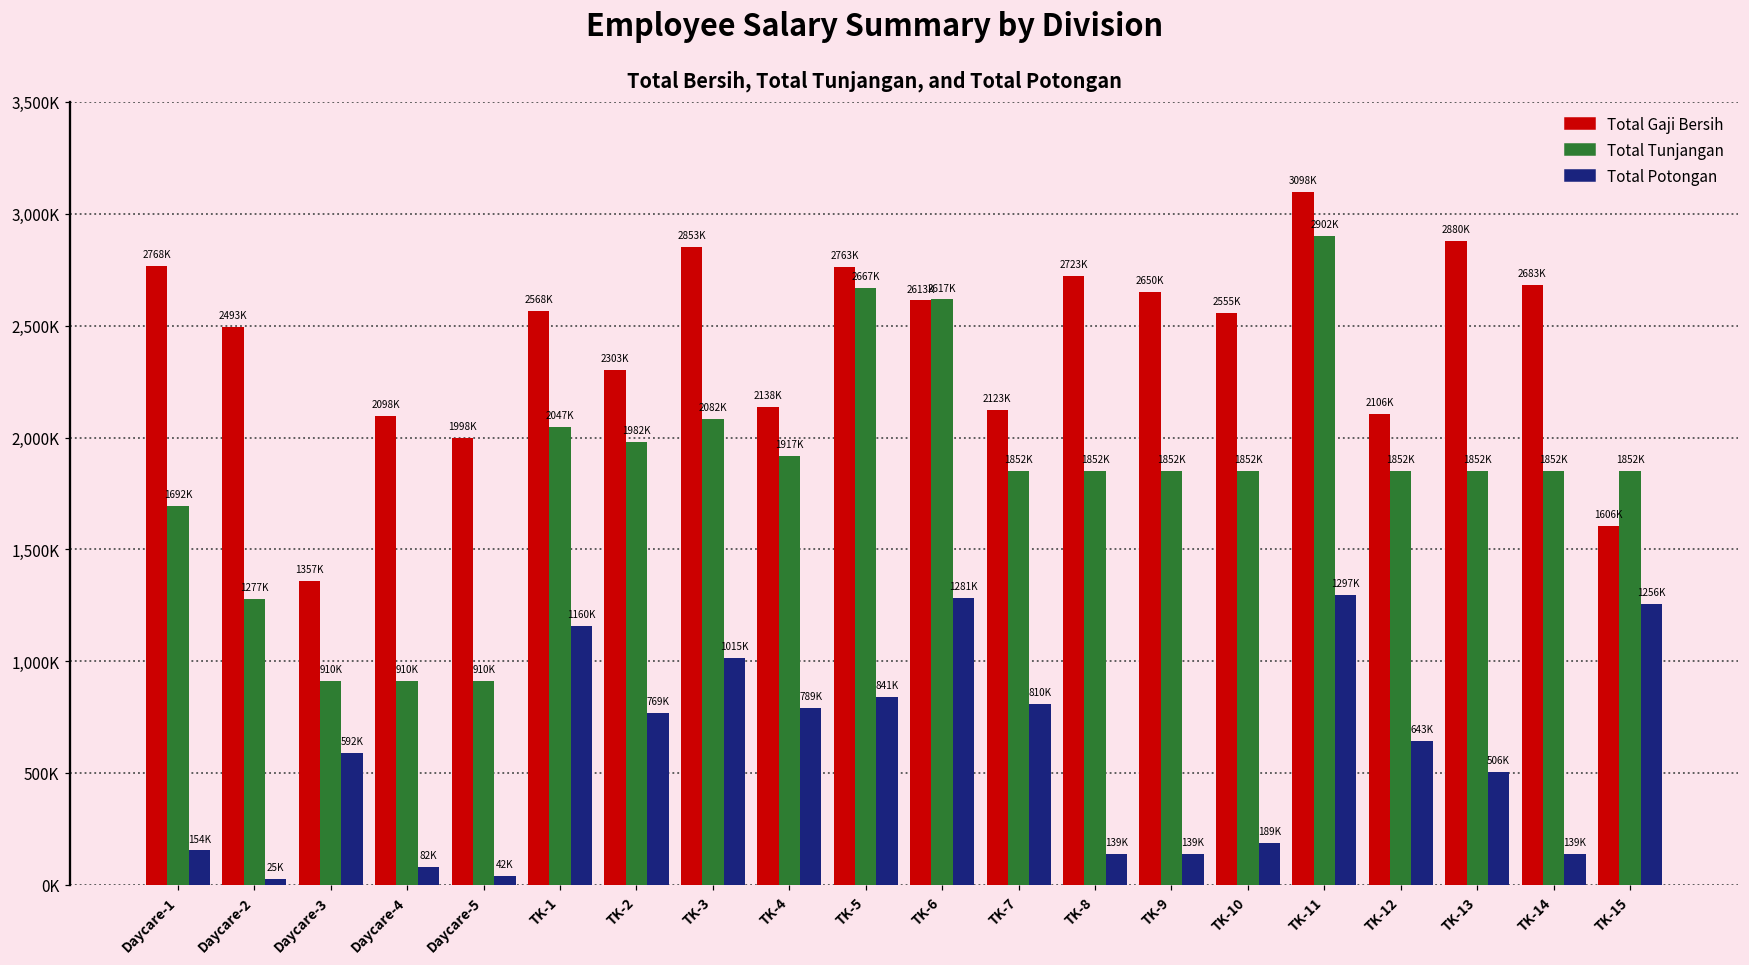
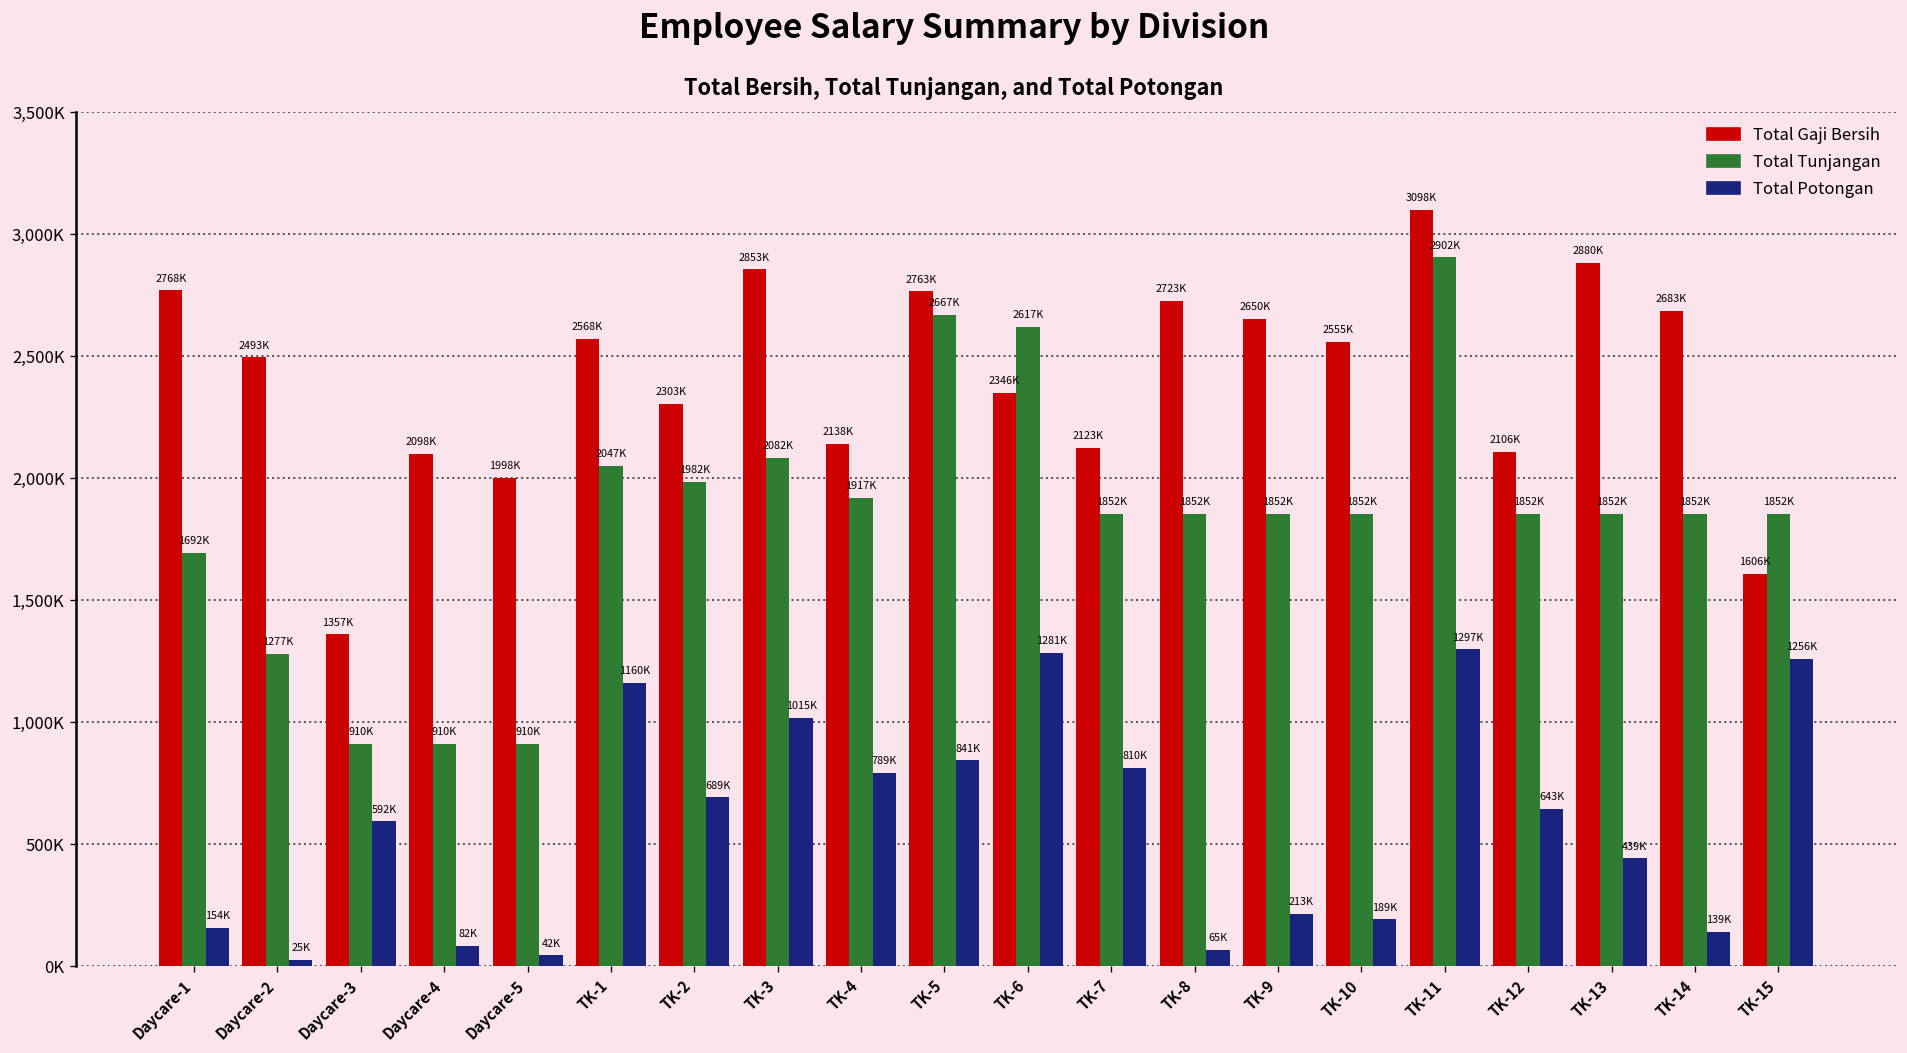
  {
    "Total Gaji Bersih": {
      "Daycare-1": "2768K",
      "Daycare-2": "2493K",
      "Daycare-3": "1357K",
      "Daycare-4": "2098K",
      "Daycare-5": "1998K",
      "TK-1": "2568K",
      "TK-2": "2303K",
      "TK-3": "2853K",
      "TK-4": "2138K",
      "TK-5": "2763K",
-     "TK-6": "2613K",
+     "TK-6": "2346K",
      "TK-7": "2123K",
      "TK-8": "2723K",
      "TK-9": "2650K",
      "TK-10": "2555K",
      "TK-11": "3098K",
      "TK-12": "2106K",
      "TK-13": "2880K",
      "TK-14": "2683K",
      "TK-15": "1606K"
    },
    "Total Potongan": {
      "Daycare-1": "154K",
      "Daycare-2": "25K",
      "Daycare-3": "592K",
      "Daycare-4": "82K",
      "Daycare-5": "42K",
      "TK-1": "1160K",
-     "TK-2": "769K",
+     "TK-2": "689K",
      "TK-3": "1015K",
      "TK-4": "789K",
      "TK-5": "841K",
      "TK-6": "1281K",
      "TK-7": "810K",
-     "TK-8": "139K",
-     "TK-9": "139K",
+     "TK-8": "65K",
+     "TK-9": "213K",
      "TK-10": "189K",
      "TK-11": "1297K",
      "TK-12": "643K",
-     "TK-13": "506K",
+     "TK-13": "439K",
      "TK-14": "139K",
      "TK-15": "1256K"
    }
  }
